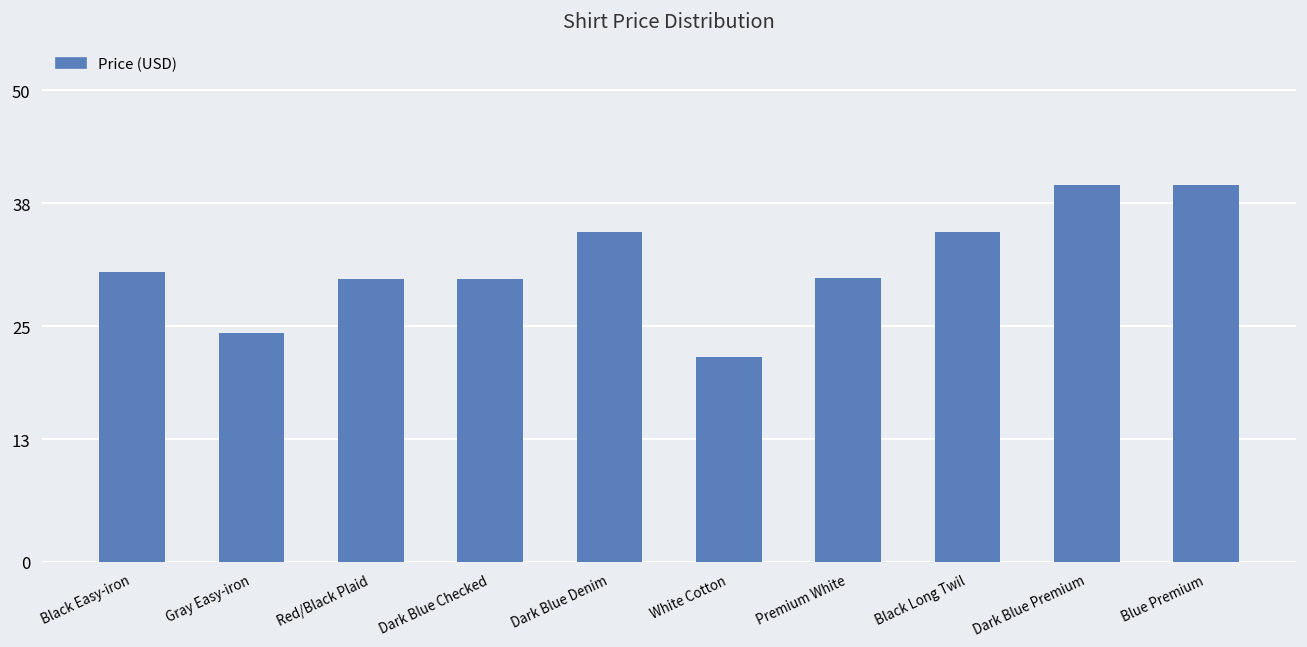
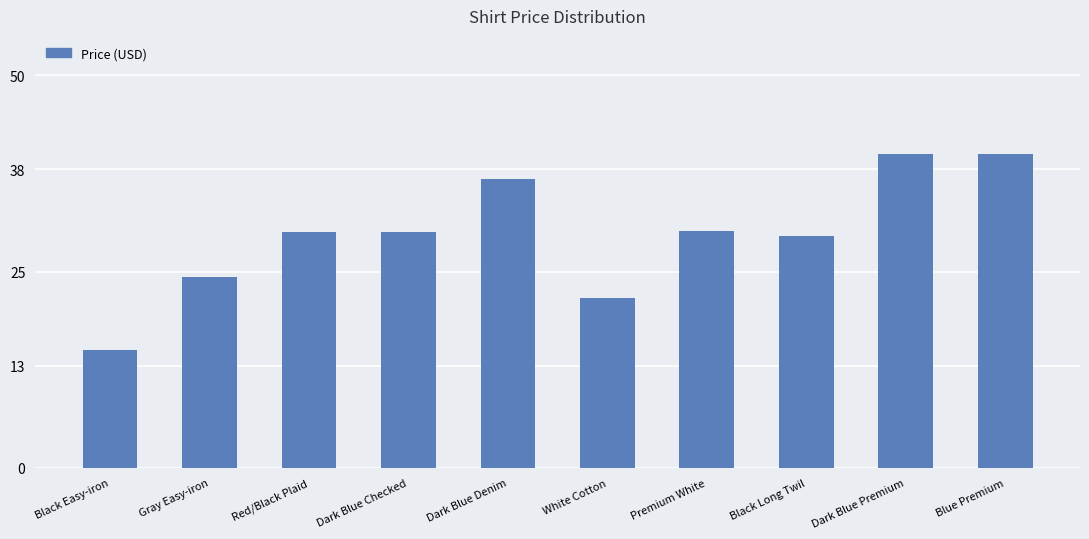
  {
-   "Black Easy-iron": 31,
+   "Black Easy-iron": 15,
    "Gray Easy-iron": 24,
    "Red/Black Plaid": 30,
    "Dark Blue Checked": 30,
-   "Dark Blue Denim": 35,
+   "Dark Blue Denim": 37,
    "White Cotton": 22,
    "Premium White": 30,
-   "Black Long Twil": 35,
+   "Black Long Twil": 30,
    "Dark Blue Premium": 40,
    "Blue Premium": 40
  }
